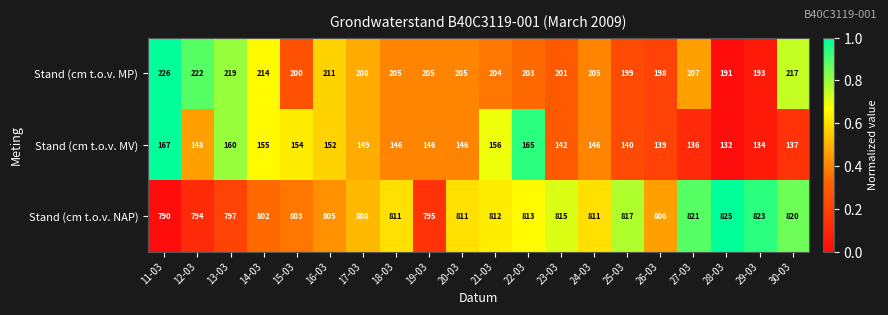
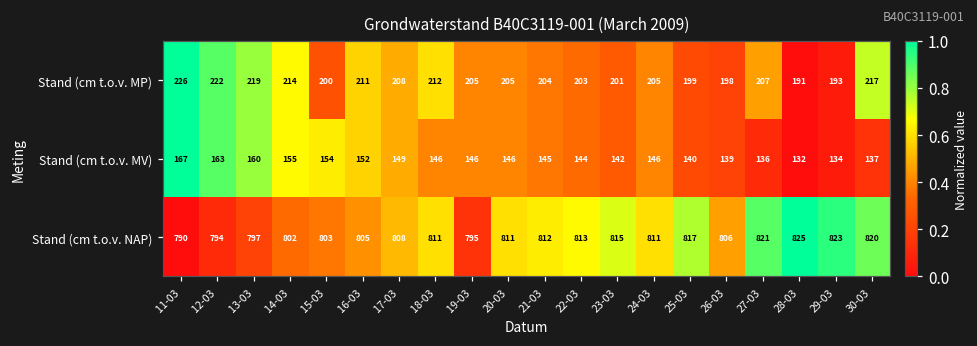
  {
    "Stand (cm t.o.v. MP)": {
      "11-03": 226,
      "12-03": 222,
      "13-03": 219,
      "14-03": 214,
      "15-03": 200,
      "16-03": 211,
      "17-03": 208,
-     "18-03": 205,
+     "18-03": 212,
      "19-03": 205,
      "20-03": 205,
      "21-03": 204,
      "22-03": 203,
      "23-03": 201,
      "24-03": 205,
      "25-03": 199,
      "26-03": 198,
      "27-03": 207,
      "28-03": 191,
      "29-03": 193,
      "30-03": 217
    },
    "Stand (cm t.o.v. MV)": {
      "11-03": 167,
-     "12-03": 148,
+     "12-03": 163,
      "13-03": 160,
      "14-03": 155,
      "15-03": 154,
      "16-03": 152,
      "17-03": 149,
      "18-03": 146,
      "19-03": 146,
      "20-03": 146,
-     "21-03": 156,
-     "22-03": 165,
+     "21-03": 145,
+     "22-03": 144,
      "23-03": 142,
      "24-03": 146,
      "25-03": 140,
      "26-03": 139,
      "27-03": 136,
      "28-03": 132,
      "29-03": 134,
      "30-03": 137
    },
    "Stand (cm t.o.v. NAP)": {
      "11-03": 790,
      "12-03": 794,
      "13-03": 797,
      "14-03": 802,
      "15-03": 803,
      "16-03": 805,
      "17-03": 808,
      "18-03": 811,
      "19-03": 795,
      "20-03": 811,
      "21-03": 812,
      "22-03": 813,
      "23-03": 815,
      "24-03": 811,
      "25-03": 817,
      "26-03": 806,
      "27-03": 821,
      "28-03": 825,
      "29-03": 823,
      "30-03": 820
    }
  }
